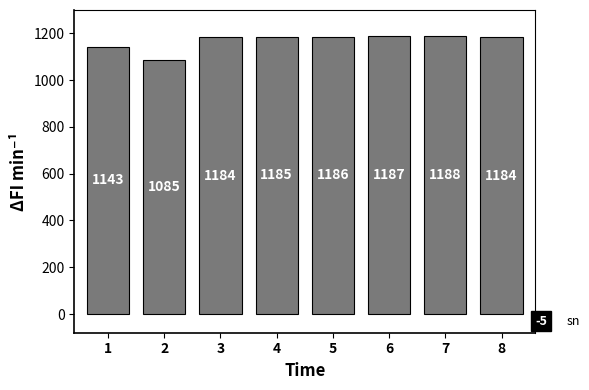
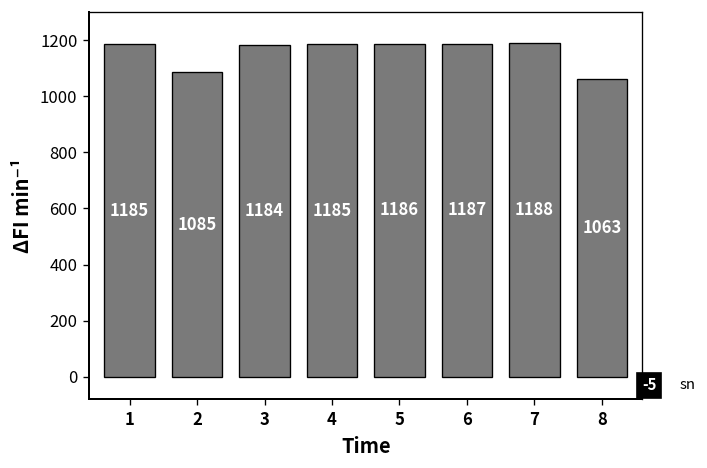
  {
-   "1": 1143,
+   "1": 1185,
    "2": 1085,
    "3": 1184,
    "4": 1185,
    "5": 1186,
    "6": 1187,
    "7": 1188,
-   "8": 1184
+   "8": 1063
  }
